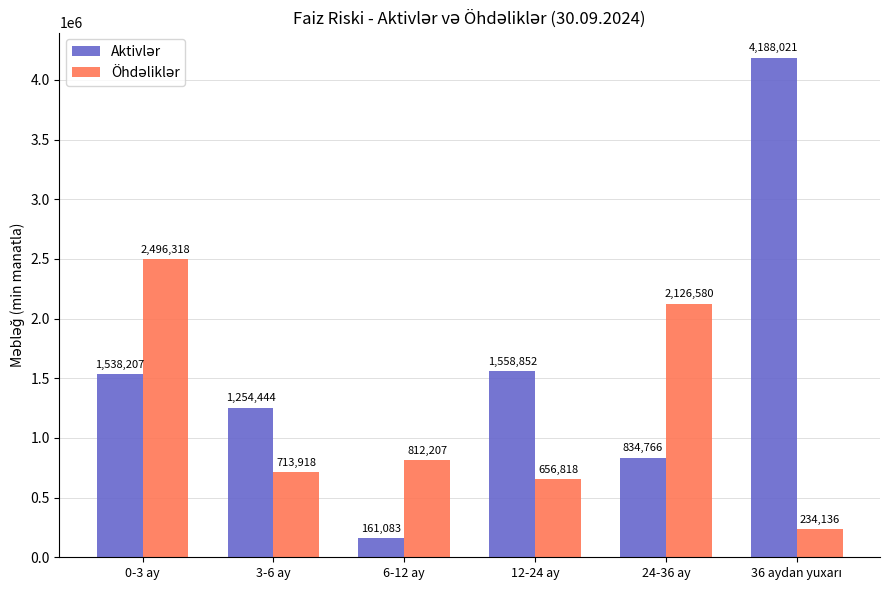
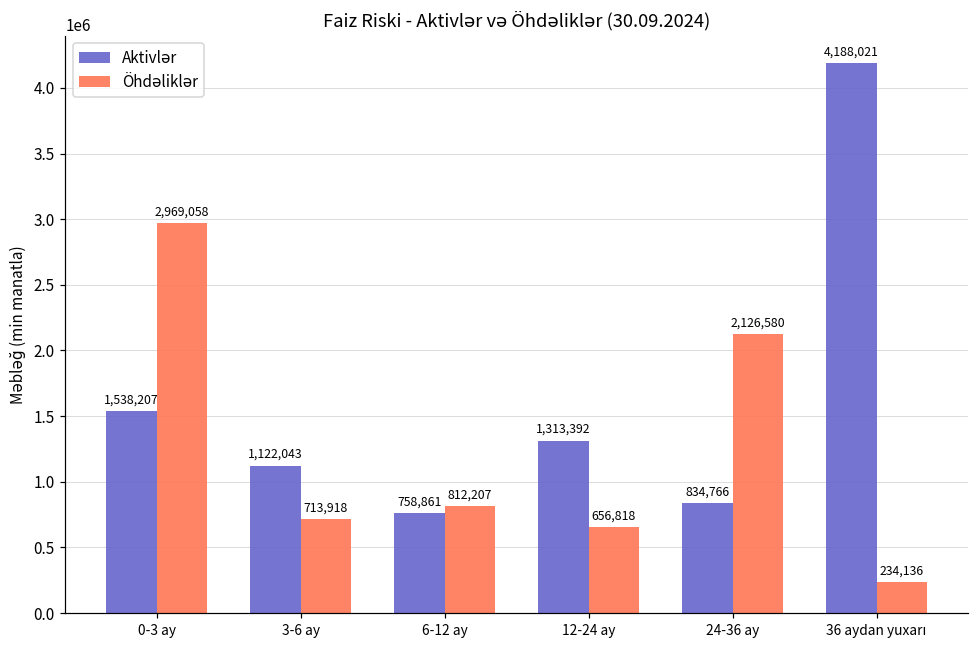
  {
    "Aktivlər": {
      "0-3 ay": "1,538,207",
-     "3-6 ay": "1,254,444",
-     "6-12 ay": "161,083",
-     "12-24 ay": "1,558,852",
+     "3-6 ay": "1,122,043",
+     "6-12 ay": "758,861",
+     "12-24 ay": "1,313,392",
      "24-36 ay": "834,766",
      "36 aydan yuxarı": "4,188,021"
    },
    "Öhdəliklər": {
-     "0-3 ay": "2,496,318",
+     "0-3 ay": "2,969,058",
      "3-6 ay": "713,918",
      "6-12 ay": "812,207",
      "12-24 ay": "656,818",
      "24-36 ay": "2,126,580",
      "36 aydan yuxarı": "234,136"
    }
  }
